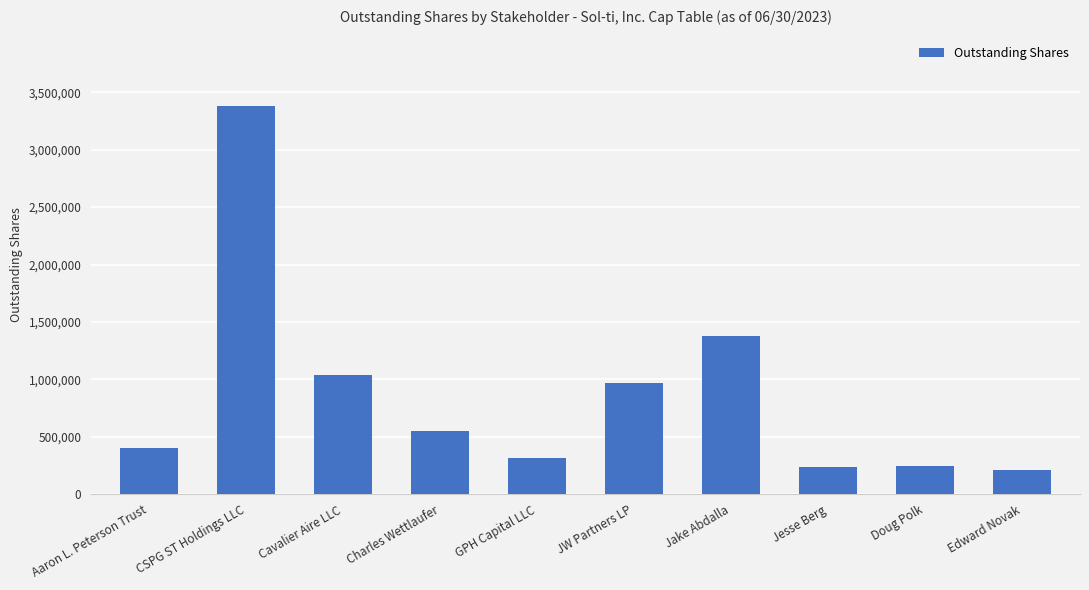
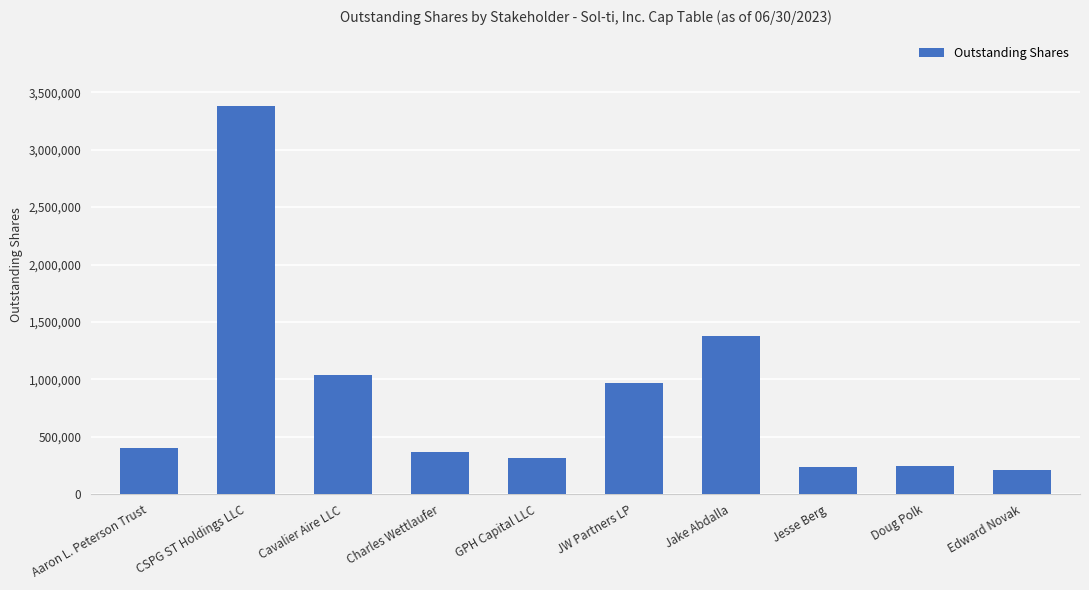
  {
    "Aaron L. Peterson Trust": "400,000",
    "CSPG ST Holdings LLC": "3,380,000",
    "Cavalier Aire LLC": "1,040,000",
-   "Charles Wettlaufer": "550,000",
+   "Charles Wettlaufer": "370,000",
    "GPH Capital LLC": "320,000",
    "JW Partners LP": "960,000",
    "Jake Abdalla": "1,380,000",
    "Jesse Berg": "240,000",
    "Doug Polk": "240,000",
    "Edward Novak": "210,000"
  }
